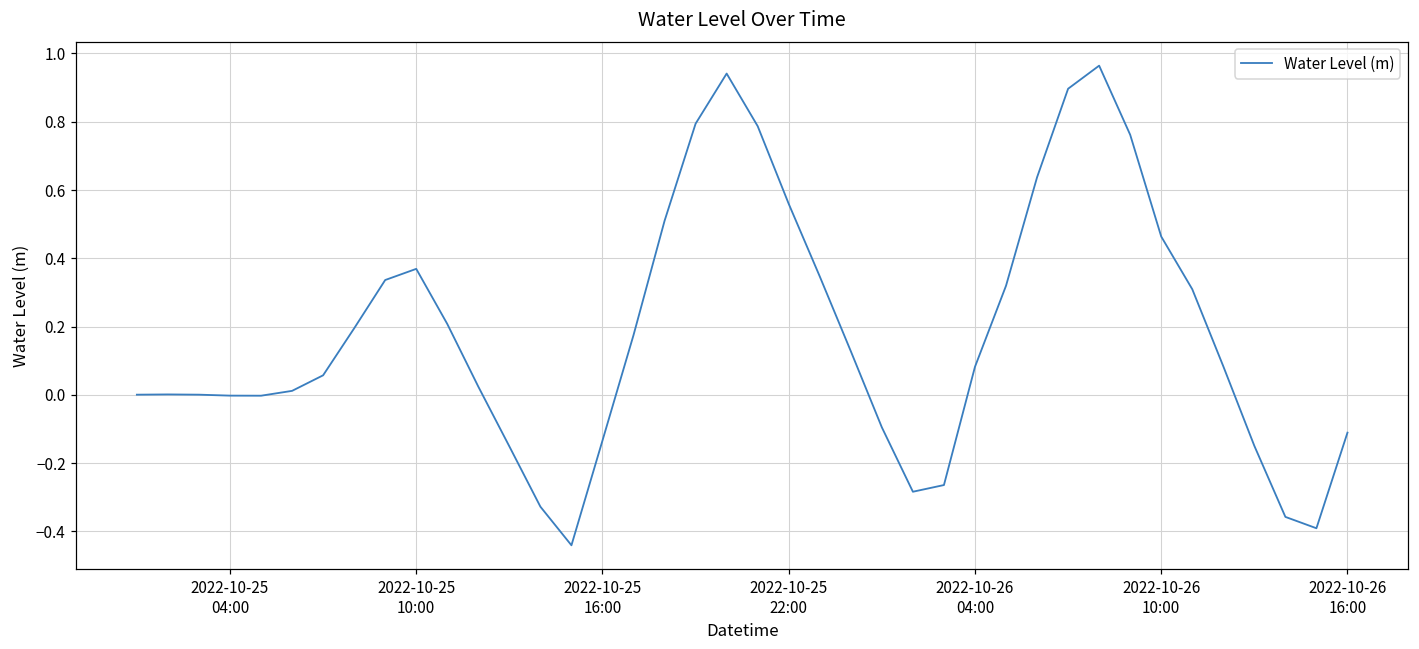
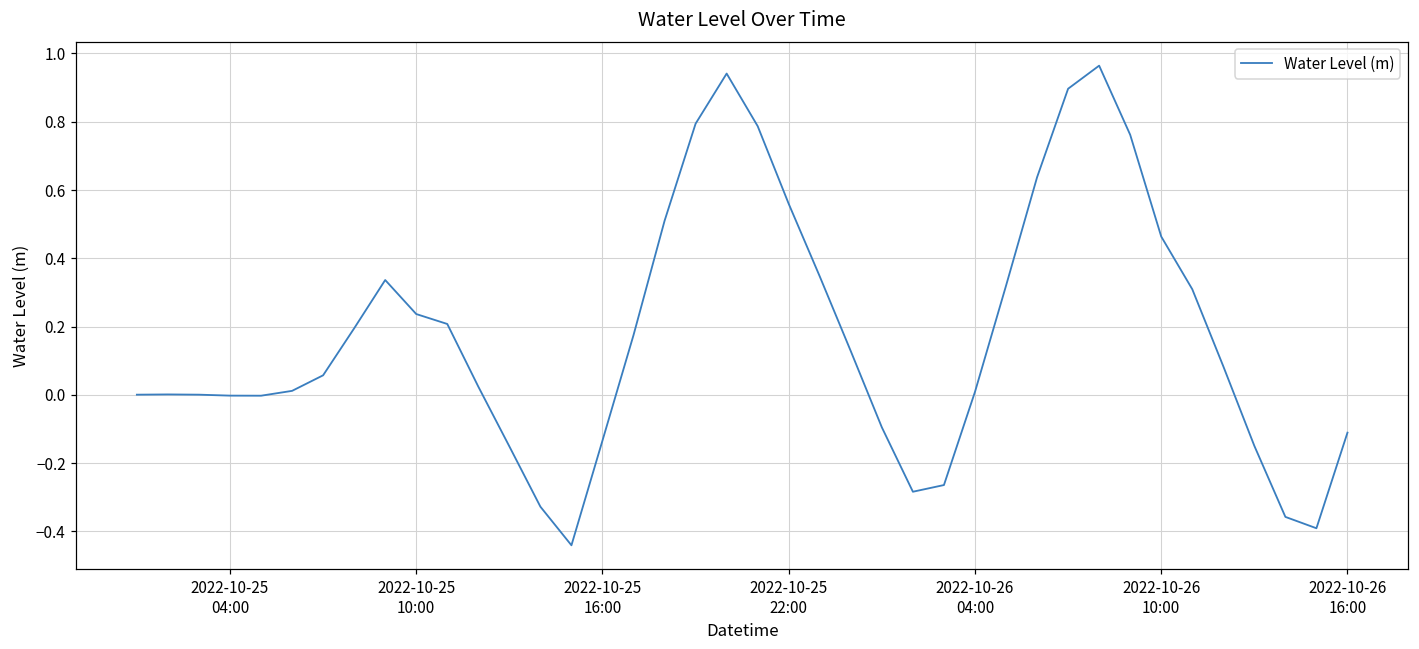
  {
    "2022-10-25 04:00": 0.00,
-   "2022-10-25 10:00": 0.37,
+   "2022-10-25 10:00": 0.24,
    "2022-10-25 16:00": -0.13,
    "2022-10-25 22:00": 0.56,
-   "2022-10-26 04:00": 0.08,
+   "2022-10-26 04:00": 0.01,
    "2022-10-26 10:00": 0.46,
    "2022-10-26 16:00": -0.11
  }
